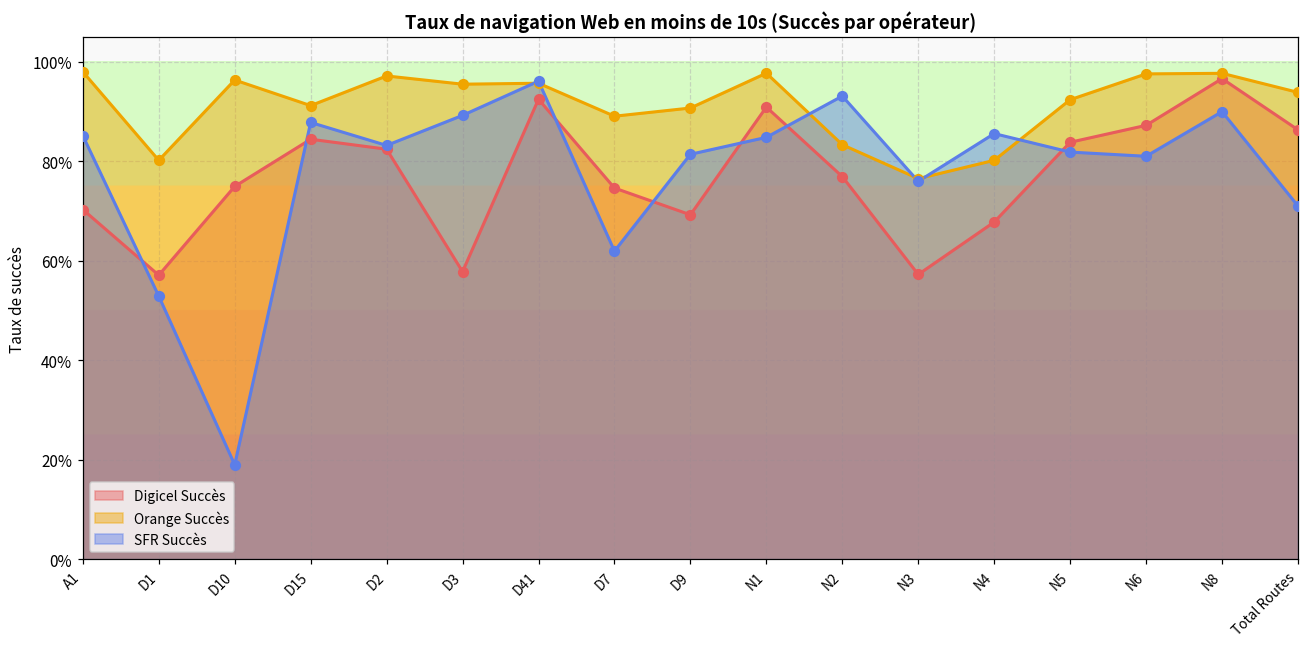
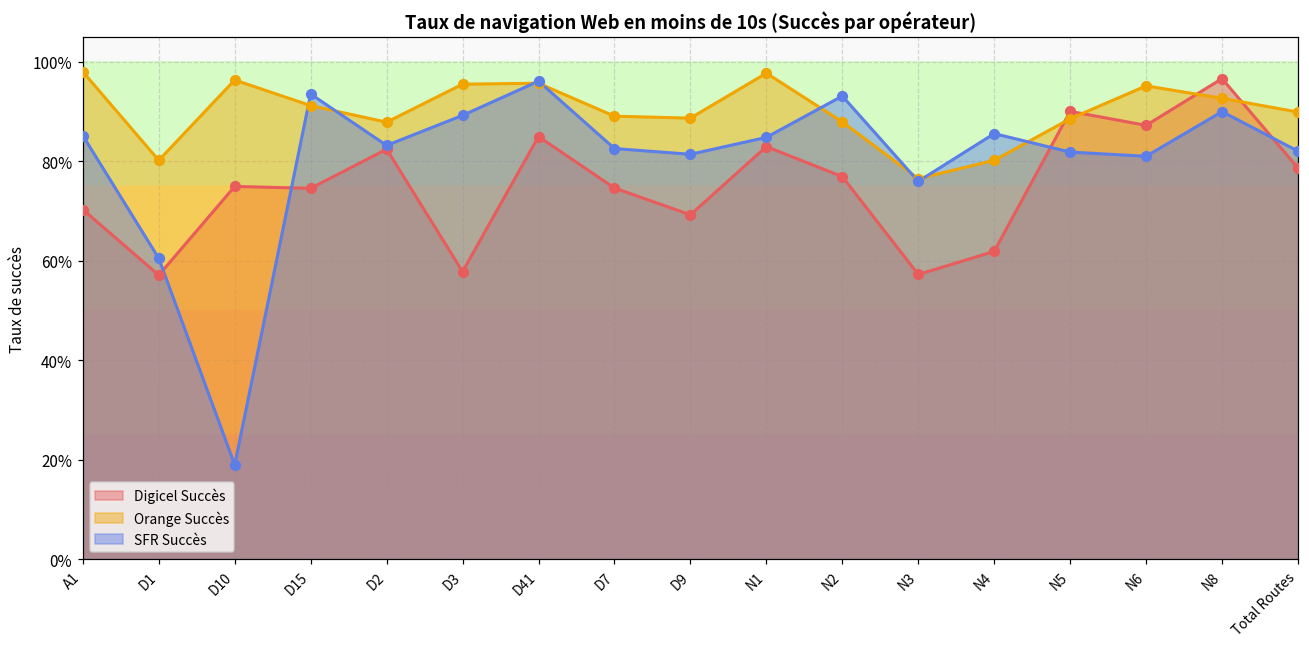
  {
    "Digicel Succès": {
      "A1": "70%",
      "D1": "57%",
      "D10": "75%",
-     "D15": "84%",
+     "D15": "75%",
      "D2": "82%",
      "D3": "58%",
-     "D41": "92%",
+     "D41": "85%",
      "D7": "75%",
      "D9": "69%",
-     "N1": "91%",
+     "N1": "83%",
      "N2": "77%",
      "N3": "57%",
-     "N4": "68%",
-     "N5": "84%",
+     "N4": "62%",
+     "N5": "90%",
      "N6": "87%",
      "N8": "97%",
-     "Total Routes": "86%"
+     "Total Routes": "79%"
    },
    "Orange Succès": {
      "A1": "98%",
      "D1": "80%",
      "D10": "96%",
      "D15": "91%",
-     "D2": "97%",
+     "D2": "88%",
      "D3": "95%",
      "D7": "89%",
-     "D9": "91%",
+     "D9": "89%",
      "N1": "98%",
-     "N2": "83%",
+     "N2": "88%",
      "N4": "80%",
-     "N5": "92%",
-     "N6": "98%",
-     "N8": "98%",
-     "Total Routes": "94%"
+     "N5": "89%",
+     "N6": "95%",
+     "N8": "93%",
+     "Total Routes": "90%"
    },
    "SFR Succès": {
      "A1": "85%",
-     "D1": "53%",
+     "D1": "60%",
      "D10": "19%",
-     "D15": "88%",
+     "D15": "94%",
      "D2": "83%",
      "D3": "89%",
-     "D7": "62%",
+     "D7": "83%",
      "D9": "81%",
      "N1": "85%",
      "N2": "93%",
      "N4": "86%",
      "N5": "82%",
      "N6": "81%",
      "N8": "90%",
-     "Total Routes": "71%"
+     "Total Routes": "82%"
    }
  }
